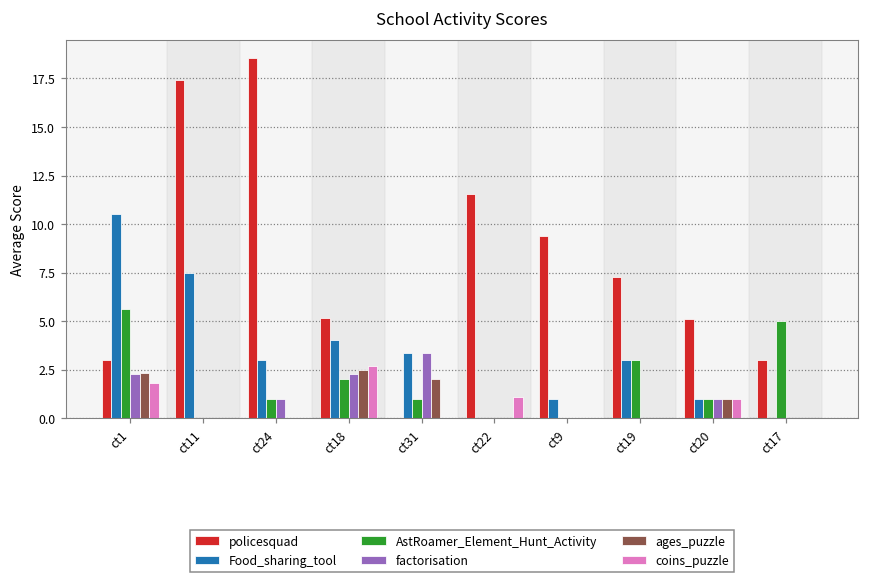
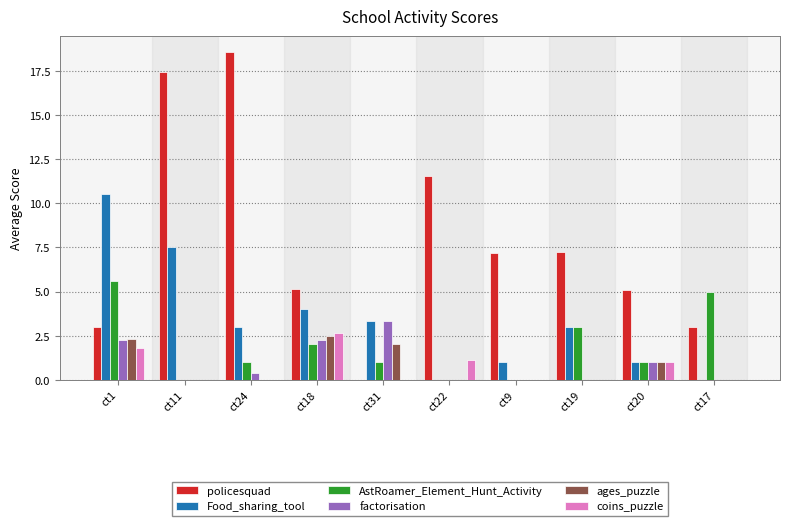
  {
    "policesquad": {
      "ct1": 3.0,
      "ct11": 17.4,
      "ct24": 18.6,
      "ct18": 5.2,
      "ct31": 0.0,
      "ct22": 11.6,
-     "ct9": 9.4,
+     "ct9": 7.2,
      "ct19": 7.3,
      "ct20": 5.1,
      "ct17": 3.0
    },
    "Food_sharing_tool": {
      "ct1": 10.5,
      "ct11": 7.5,
      "ct24": 3.0,
      "ct18": 4.0,
      "ct31": 3.3,
      "ct22": 0.0,
      "ct9": 1.0,
      "ct19": 3.0,
      "ct20": 1.0,
      "ct17": 0.0
    },
    "AstRoamer_Element_Hunt_Activity": {
      "ct1": 5.6,
      "ct11": 0.0,
      "ct24": 1.0,
      "ct18": 2.0,
      "ct31": 1.0,
      "ct22": 0.0,
      "ct9": 0.0,
      "ct19": 3.0,
      "ct20": 1.0,
      "ct17": 5.0
    },
    "factorisation": {
      "ct1": 2.3,
      "ct11": 0.0,
-     "ct24": 1.0,
+     "ct24": 0.4,
      "ct18": 2.3,
      "ct31": 3.3,
      "ct22": 0.0,
      "ct9": 0.0,
      "ct19": 0.0,
      "ct20": 1.0,
      "ct17": 0.0
    },
    "ages_puzzle": {
      "ct1": 2.3,
      "ct11": 0.0,
      "ct24": 0.0,
      "ct18": 2.5,
      "ct31": 2.0,
      "ct22": 0.0,
      "ct9": 0.0,
      "ct19": 0.0,
      "ct20": 1.0,
      "ct17": 0.0
    },
    "coins_puzzle": {
      "ct1": 1.8,
      "ct11": 0.0,
      "ct24": 0.0,
      "ct18": 2.7,
      "ct31": 0.0,
      "ct22": 1.1,
      "ct9": 0.0,
      "ct19": 0.0,
      "ct20": 1.0,
      "ct17": 0.0
    }
  }
